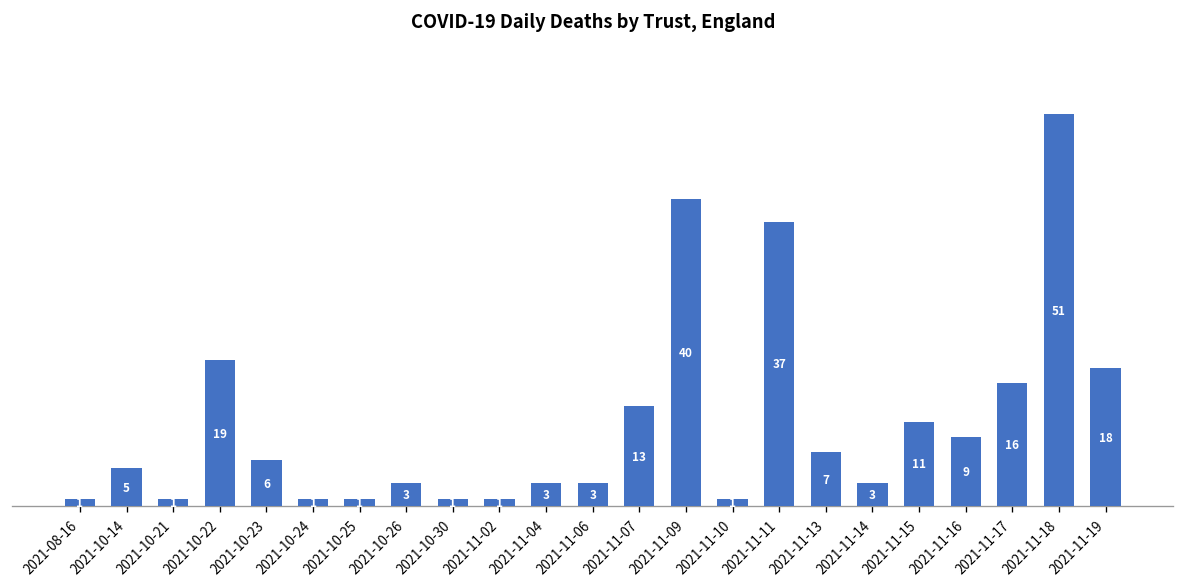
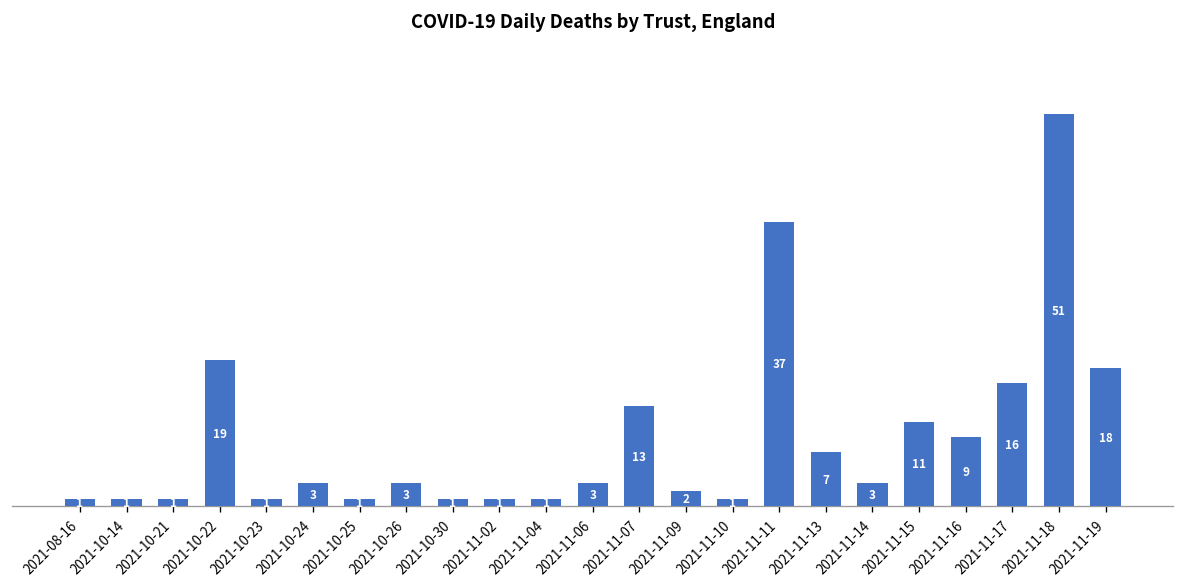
  {
    "2021-08-16": 1,
-   "2021-10-14": 5,
+   "2021-10-14": 1,
    "2021-10-21": 1,
    "2021-10-22": 19,
-   "2021-10-23": 6,
-   "2021-10-24": 1,
+   "2021-10-23": 1,
+   "2021-10-24": 3,
    "2021-10-25": 1,
    "2021-10-26": 3,
    "2021-10-30": 1,
    "2021-11-02": 1,
-   "2021-11-04": 3,
+   "2021-11-04": 1,
    "2021-11-06": 3,
    "2021-11-07": 13,
-   "2021-11-09": 40,
+   "2021-11-09": 2,
    "2021-11-10": 1,
    "2021-11-11": 37,
    "2021-11-13": 7,
    "2021-11-14": 3,
    "2021-11-15": 11,
    "2021-11-16": 9,
    "2021-11-17": 16,
    "2021-11-18": 51,
    "2021-11-19": 18
  }
